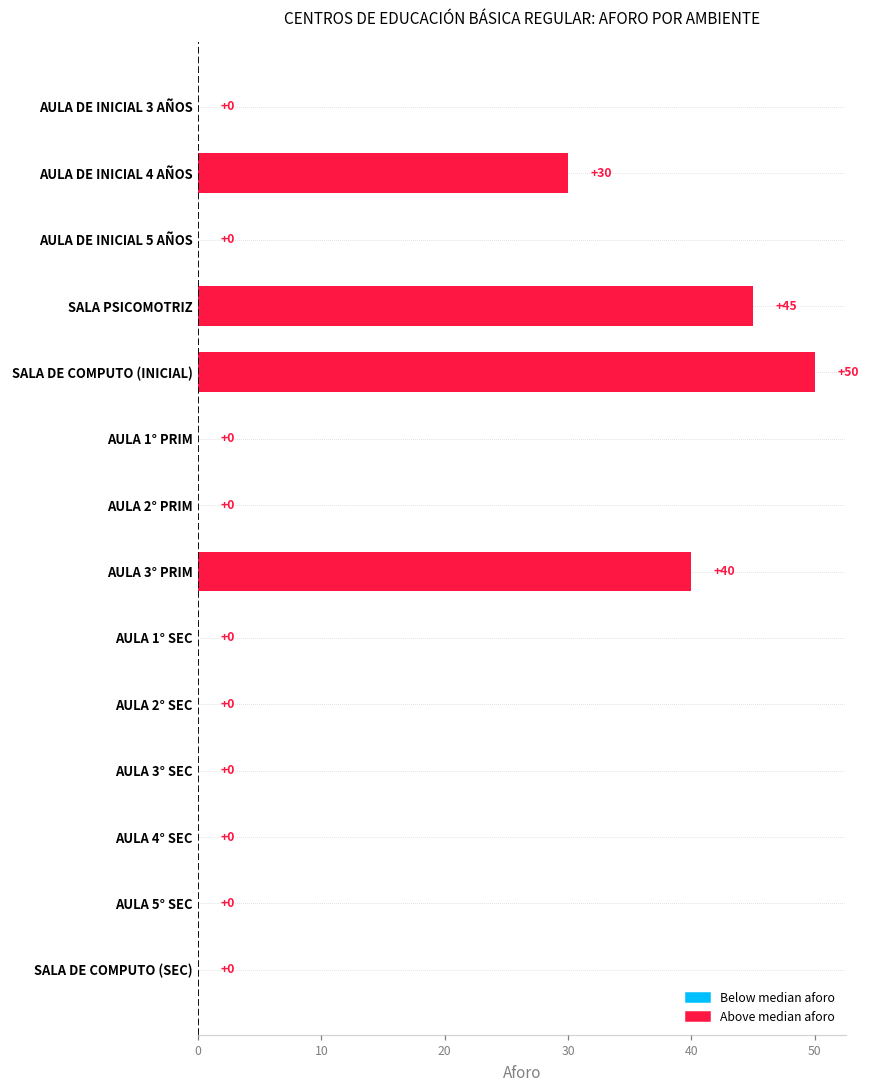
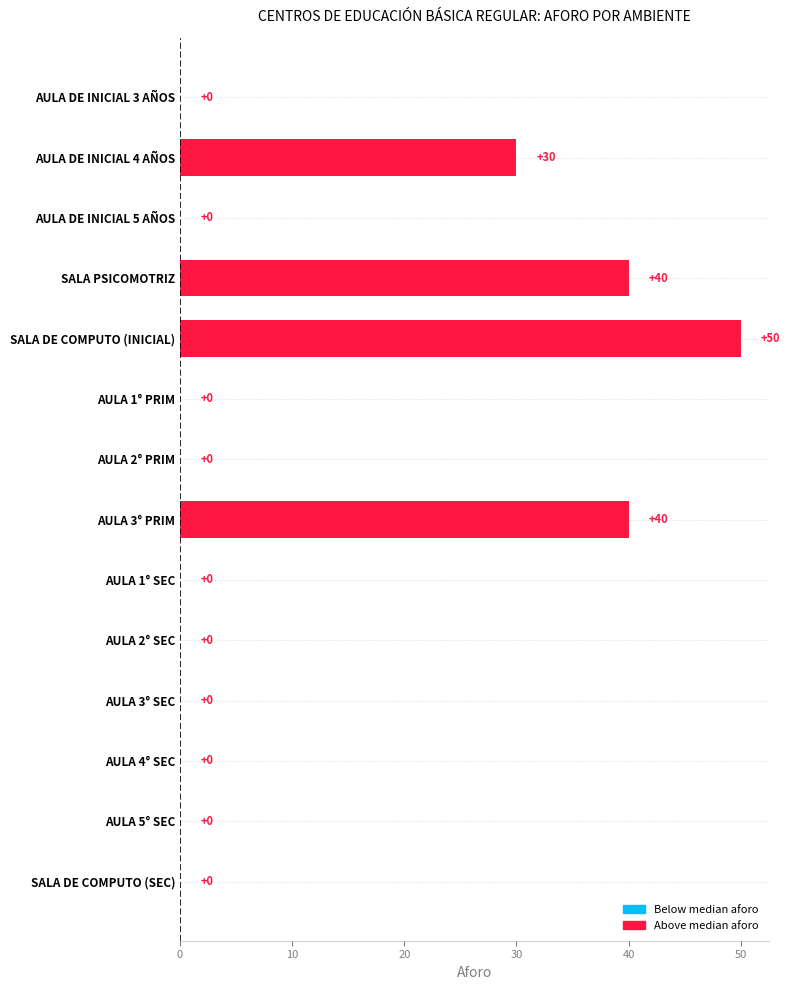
  {
    "AULA DE INICIAL 3 AÑOS": "+0",
    "AULA DE INICIAL 4 AÑOS": "+30",
    "AULA DE INICIAL 5 AÑOS": "+0",
-   "SALA PSICOMOTRIZ": "+45",
+   "SALA PSICOMOTRIZ": "+40",
    "SALA DE COMPUTO (INICIAL)": "+50",
    "AULA 1° PRIM": "+0",
    "AULA 2° PRIM": "+0",
    "AULA 3° PRIM": "+40",
    "AULA 1° SEC": "+0",
    "AULA 2° SEC": "+0",
    "AULA 3° SEC": "+0",
    "AULA 4° SEC": "+0",
    "AULA 5° SEC": "+0",
    "SALA DE COMPUTO (SEC)": "+0"
  }
